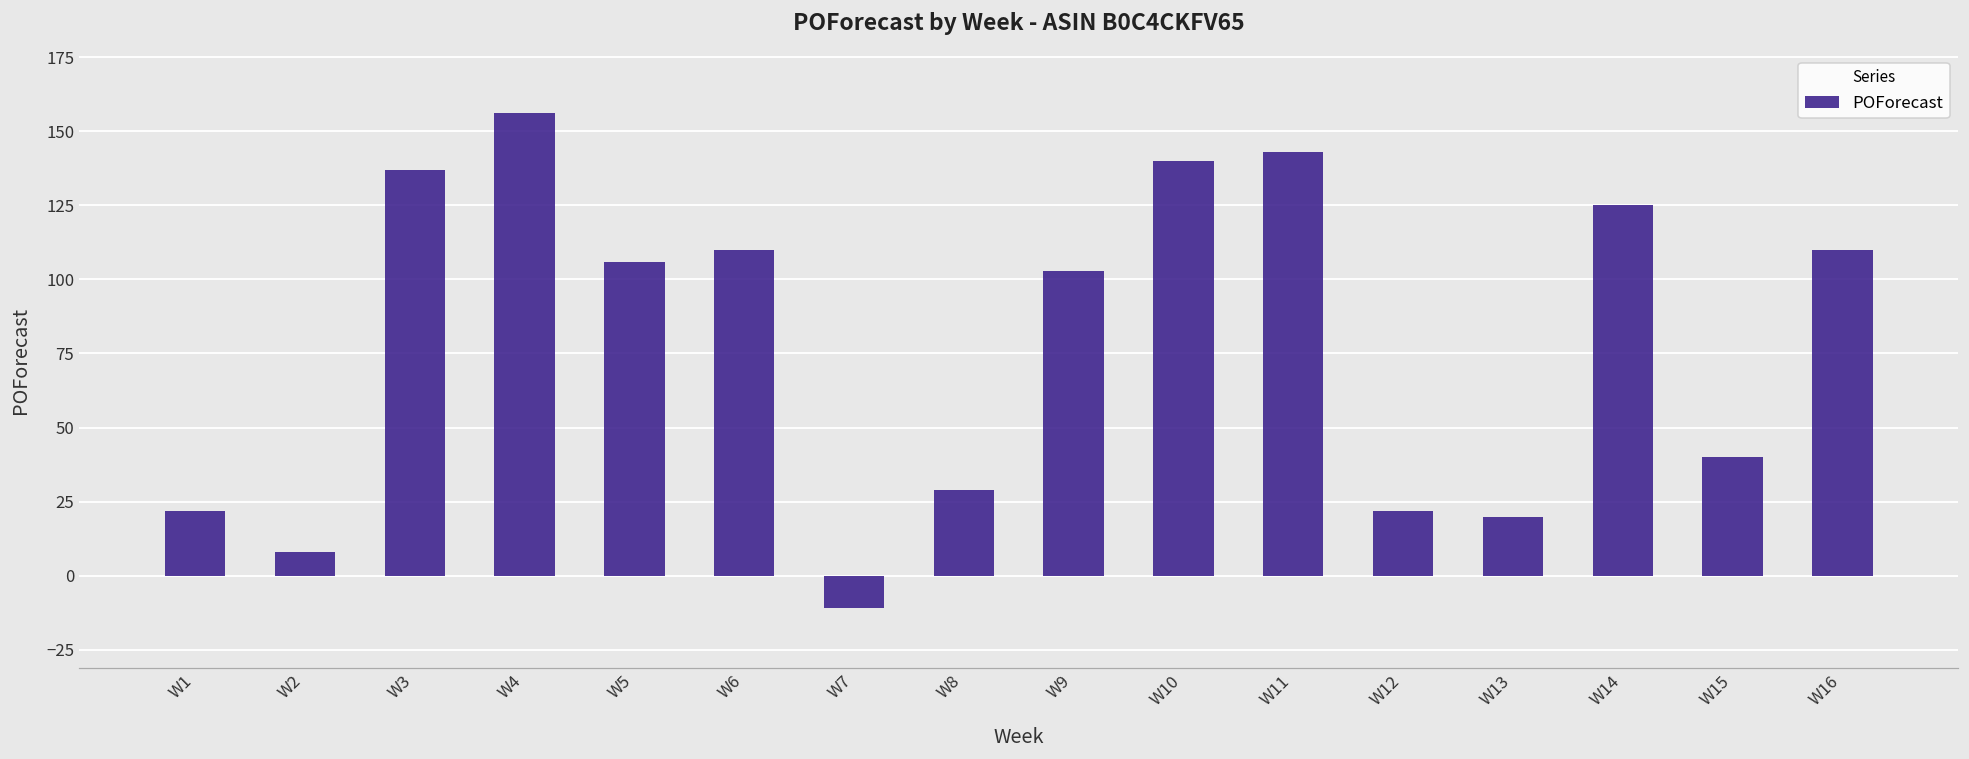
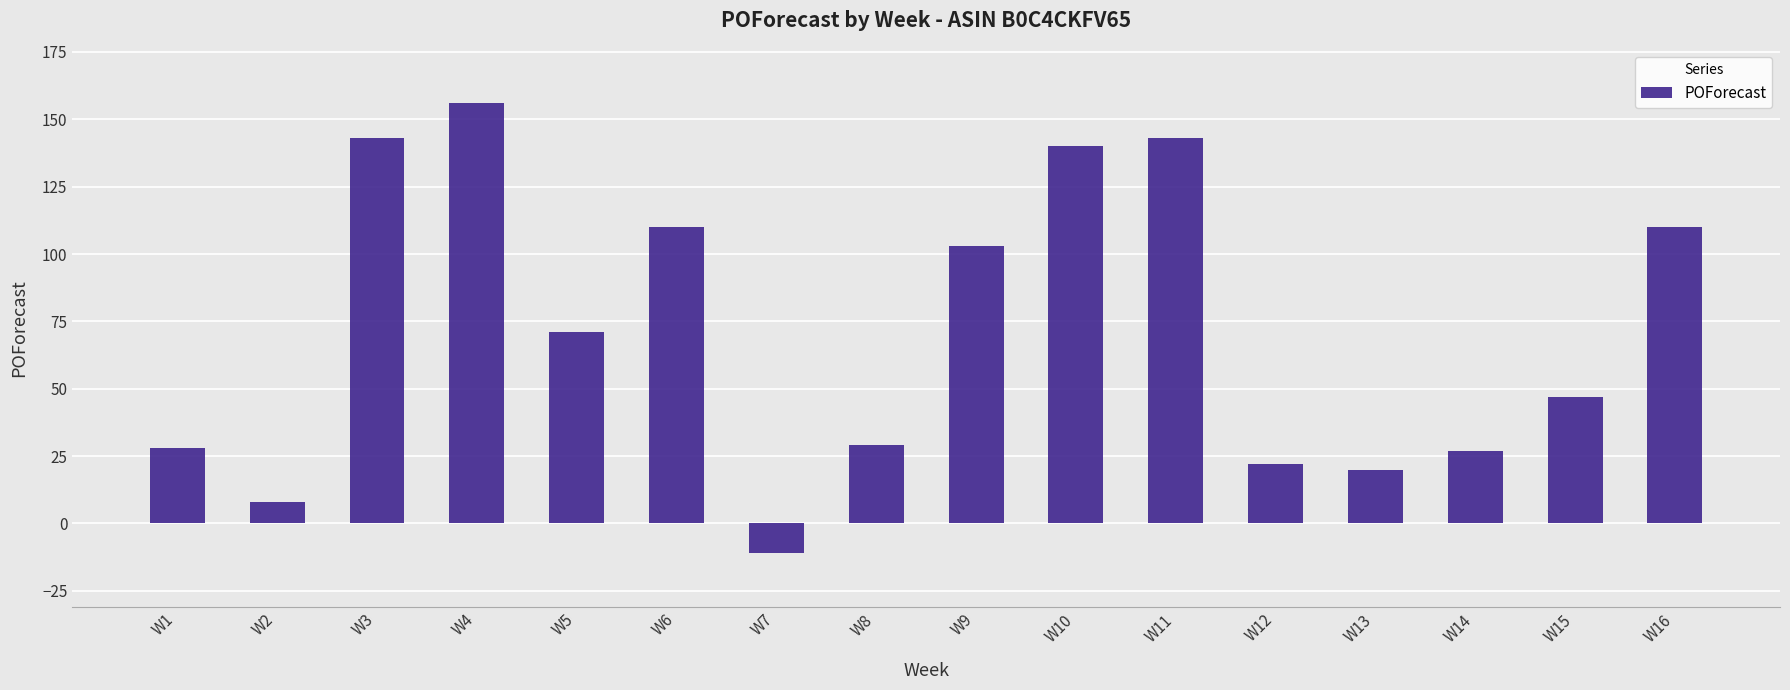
  {
-   "W1": 22,
+   "W1": 28,
    "W2": 8,
-   "W3": 137,
+   "W3": 143,
    "W4": 156,
-   "W5": 106,
+   "W5": 71,
    "W6": 110,
    "W7": -11,
    "W8": 29,
    "W9": 103,
    "W10": 140,
    "W11": 143,
    "W12": 22,
    "W13": 20,
-   "W14": 125,
-   "W15": 40,
+   "W14": 27,
+   "W15": 47,
    "W16": 110
  }
